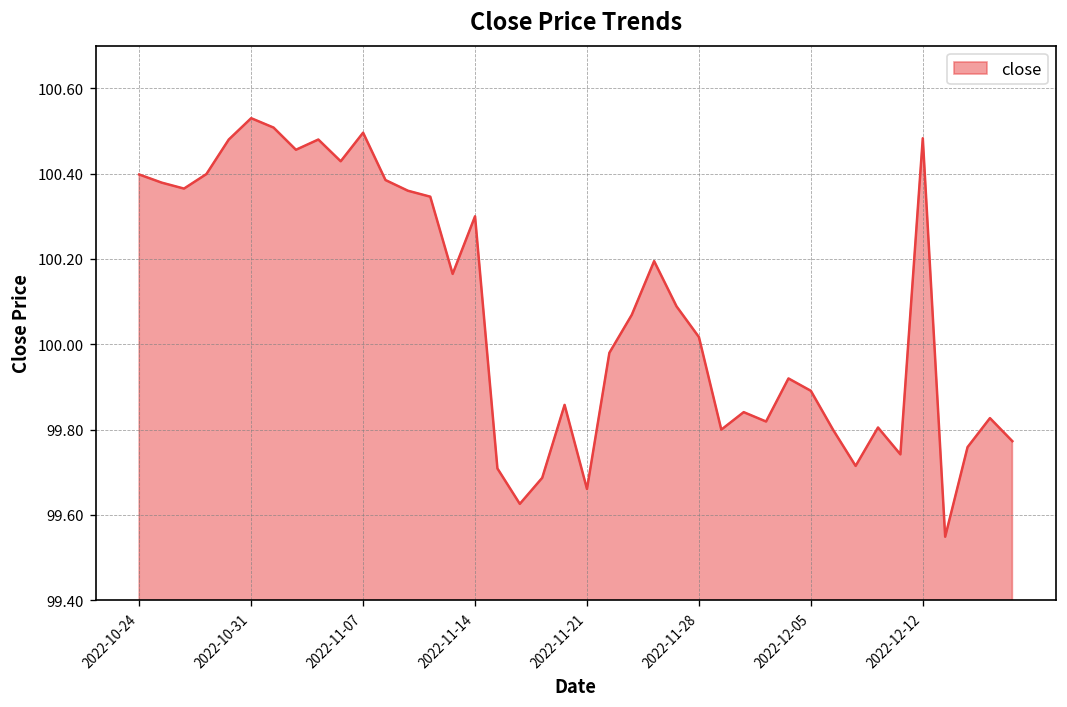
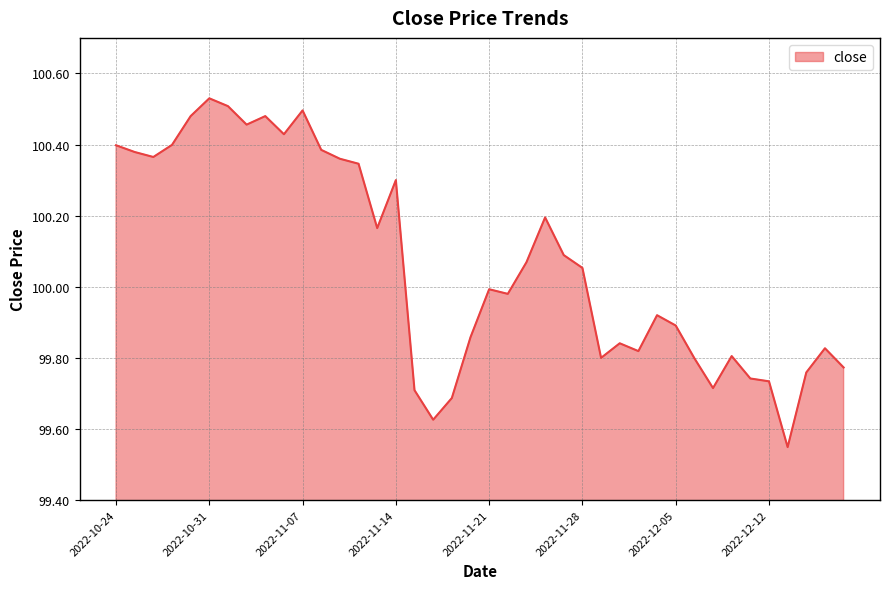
  {
    "2022-10-24": 100.40,
    "2022-10-31": 100.53,
    "2022-11-07": 100.50,
    "2022-11-14": 100.30,
-   "2022-11-21": 99.66,
-   "2022-11-28": 100.02,
+   "2022-11-21": 99.99,
+   "2022-11-28": 100.05,
    "2022-12-05": 99.89,
-   "2022-12-12": 100.48
+   "2022-12-12": 99.73
  }
